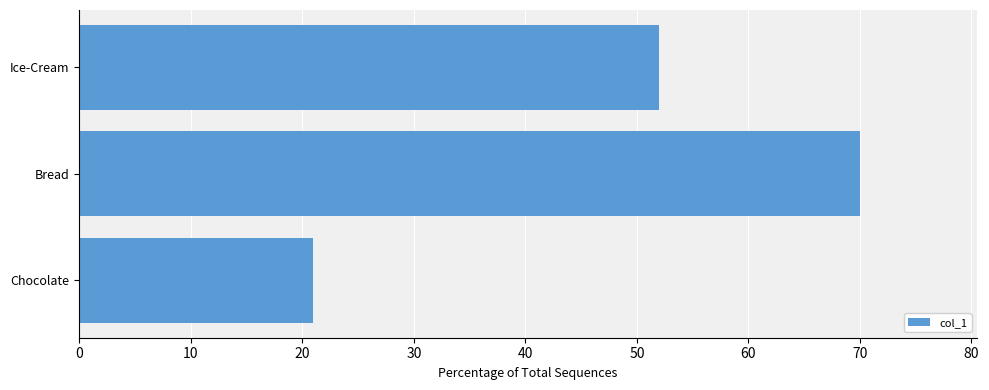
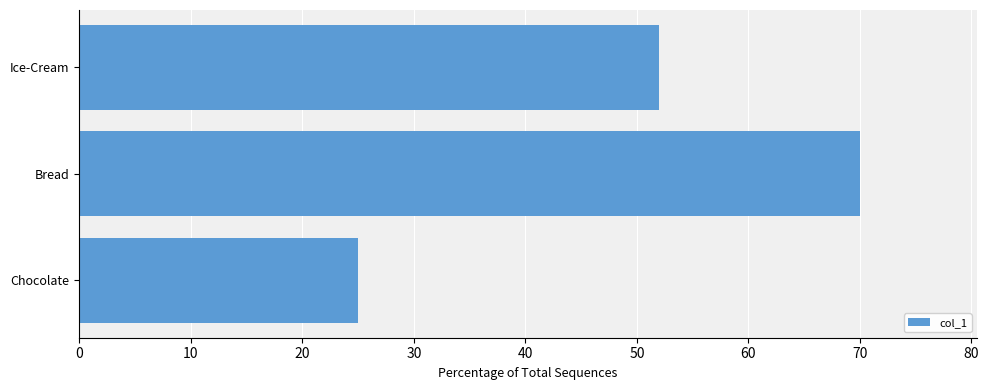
  {
    "Ice-Cream": 52,
    "Bread": 70,
-   "Chocolate": 21
+   "Chocolate": 25
  }
